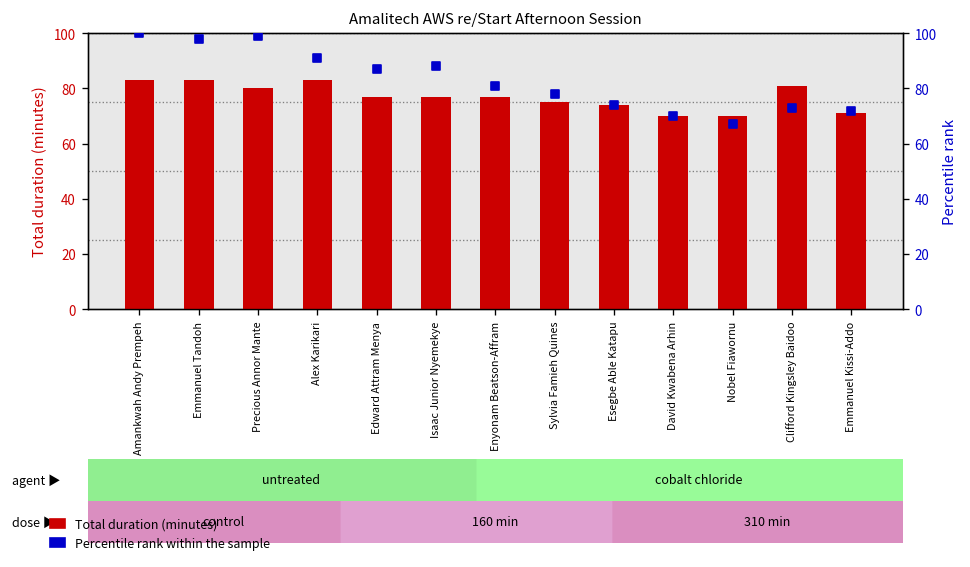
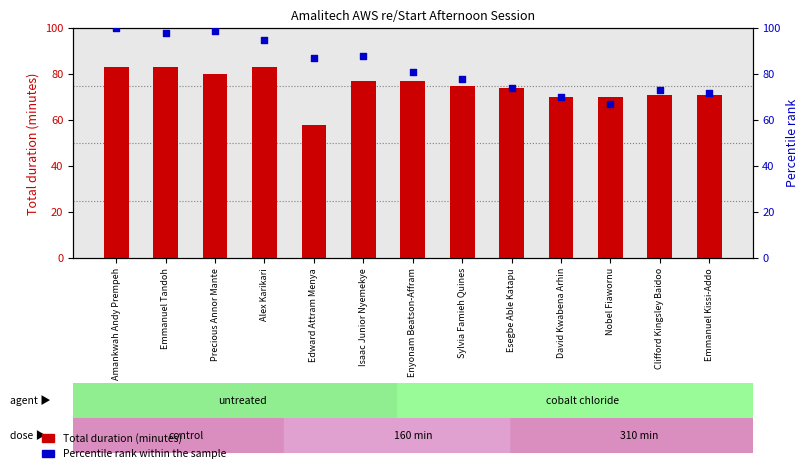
  {
    "Total duration (minutes)": {
      "Amankwah Andy Prempeh": 83,
      "Emmanuel Tandoh": 83,
      "Precious Annor Mante": 80,
      "Alex Karikari": 83,
-     "Edward Attram Menya": 77,
+     "Edward Attram Menya": 58,
      "Isaac Junior Nyemekye": 77,
      "Enyonam Beatson-Affram": 77,
      "Sylvia Famieh Quines": 75,
      "Esegbe Able Katapu": 74,
      "David Kwabena Arhin": 70,
      "Nobel Fiawornu": 70,
-     "Clifford Kingsley Baidoo": 81,
+     "Clifford Kingsley Baidoo": 71,
      "Emmanuel Kissi-Addo": 71
    },
    "Percentile rank within the sample": {
-     "Alex Karikari": 91
+     "Alex Karikari": 95
    }
  }
